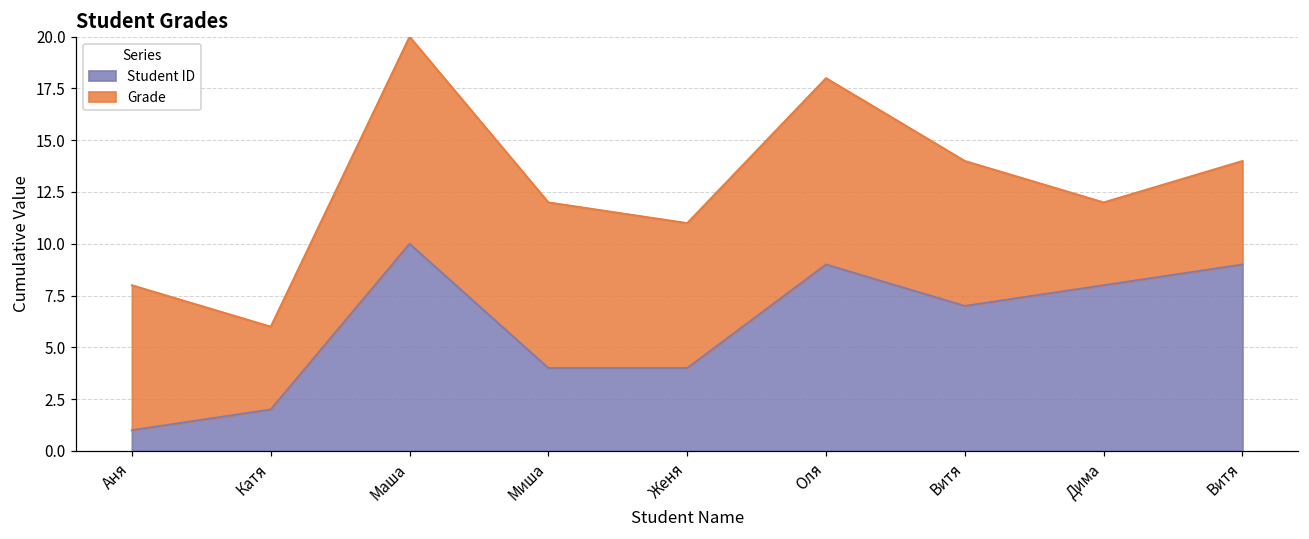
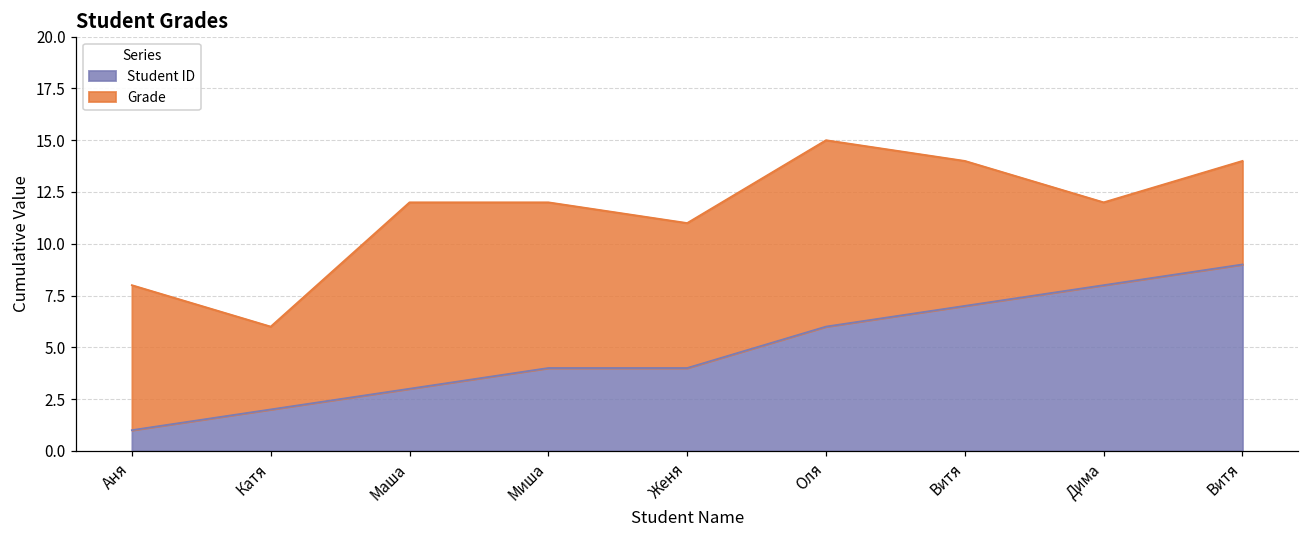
  {
    "Student ID": {
      "Аня": 1,
      "Катя": 2,
-     "Маша": 10,
+     "Маша": 3,
      "Миша": 4,
      "Женя": 4,
-     "Оля": 9,
+     "Оля": 6,
      "Дима": 8
    },
    "Grade": {
      "Аня": 7,
      "Катя": 4,
-     "Маша": 10,
+     "Маша": 9,
      "Миша": 8,
      "Женя": 7,
      "Оля": 9,
      "Дима": 4
    }
  }
